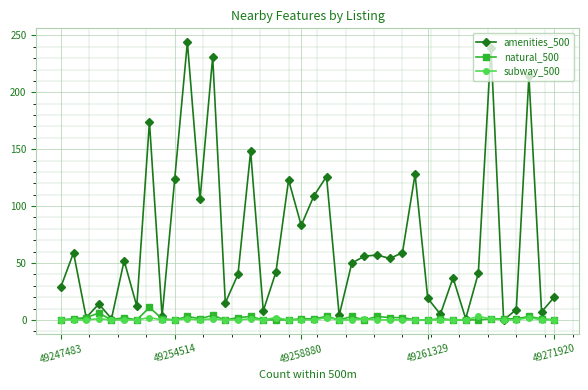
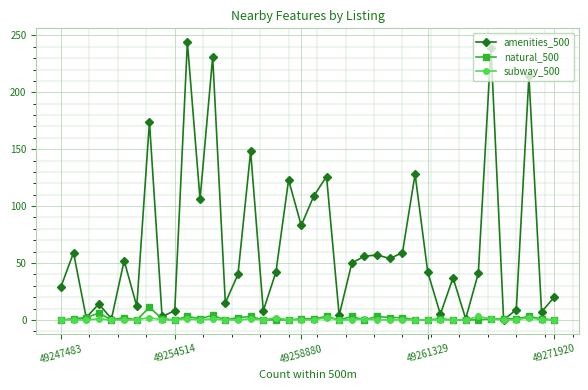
  {
    "amenities_500": {
      "49247483": 29,
-     "49254514": 124,
+     "49254514": 8,
      "49258880": 83,
-     "49261329": 19,
+     "49261329": 42,
      "49271920": 20
    }
  }
